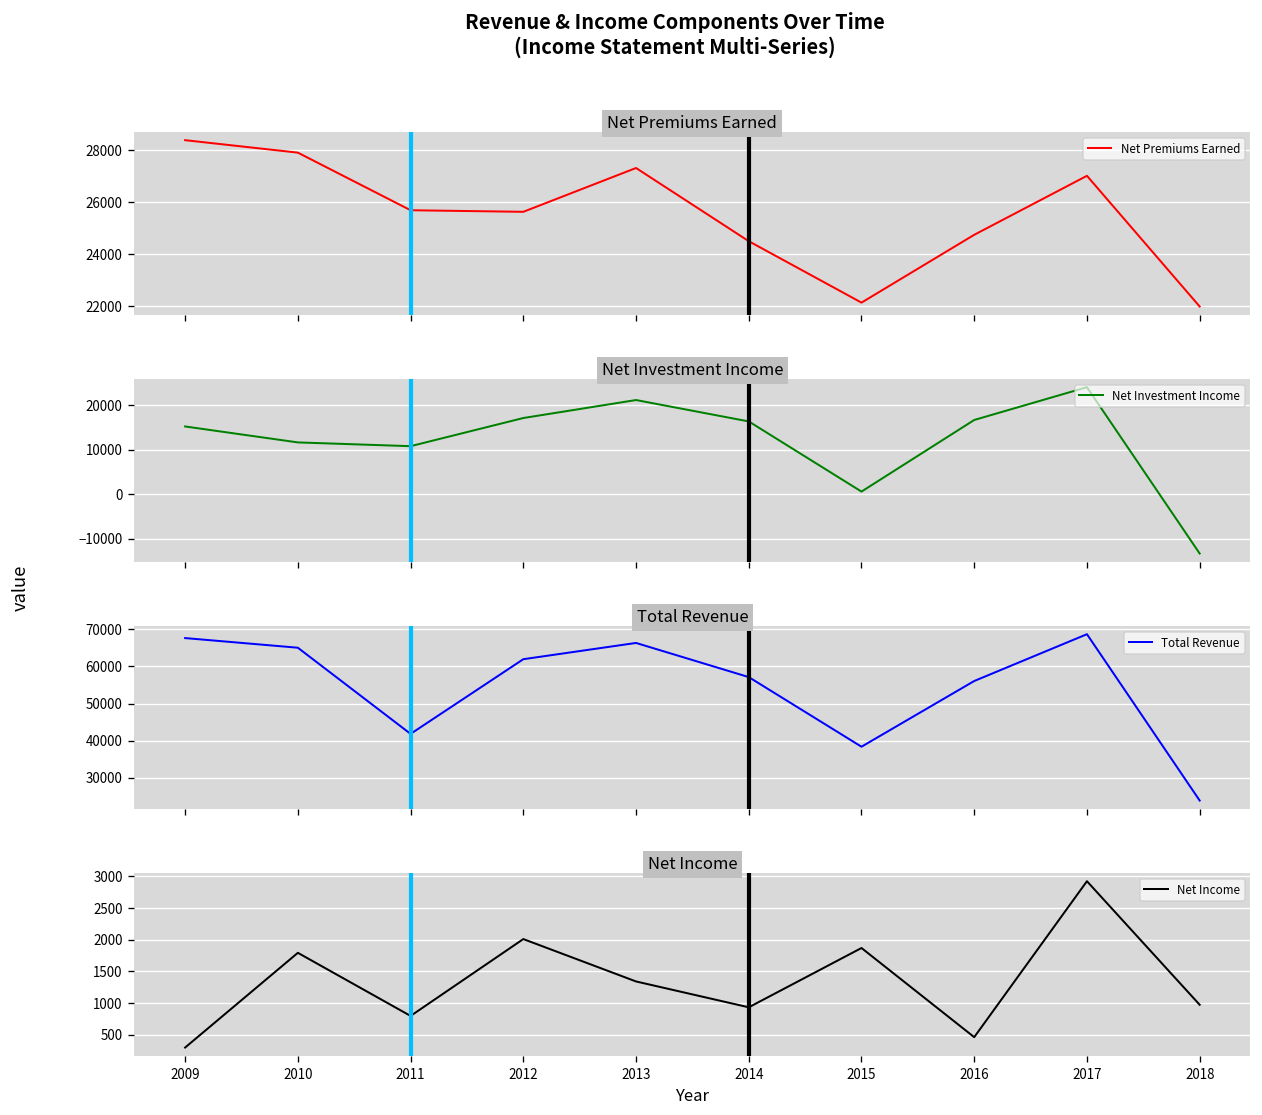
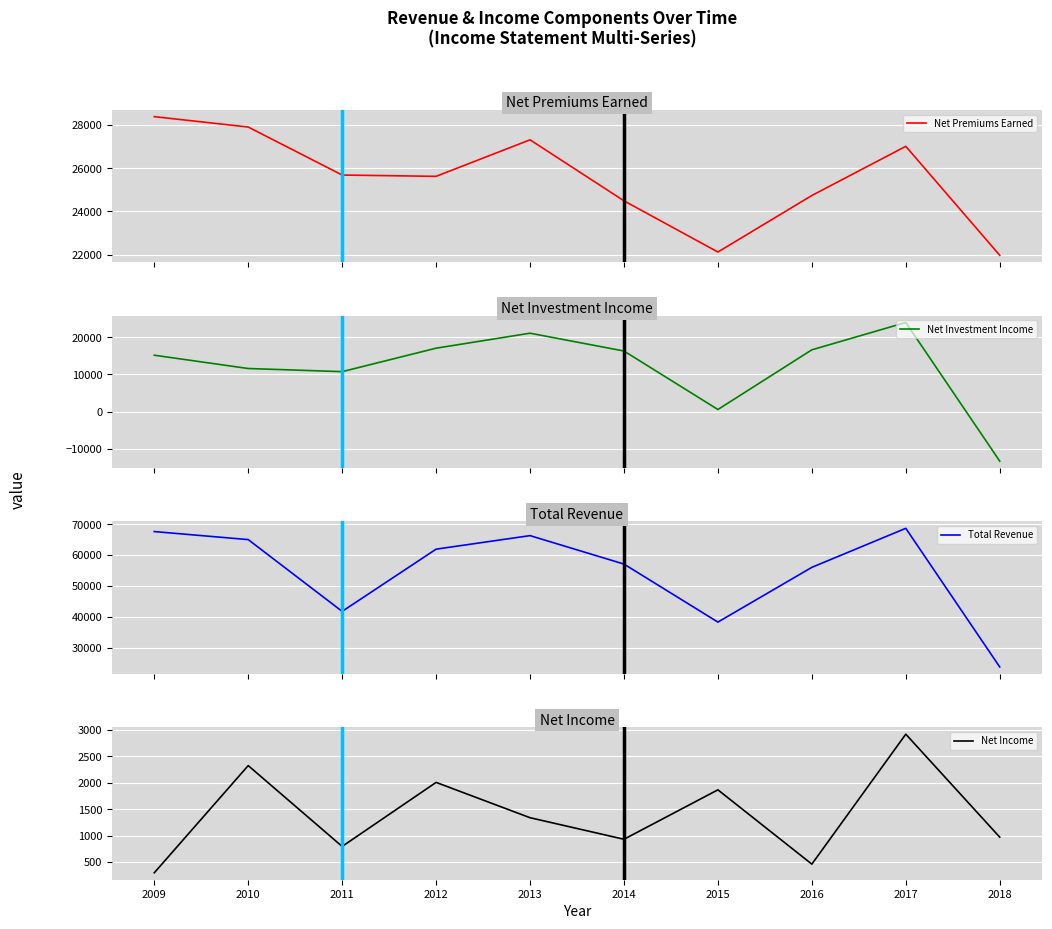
  {
    "Net Income": {
      "2009": 300,
-     "2010": 1800,
+     "2010": 2300,
      "2011": 800,
      "2012": 2000,
      "2013": 1300,
      "2014": 900,
      "2015": 1900,
      "2016": 500,
      "2017": 2900,
      "2018": 1000
    }
  }
